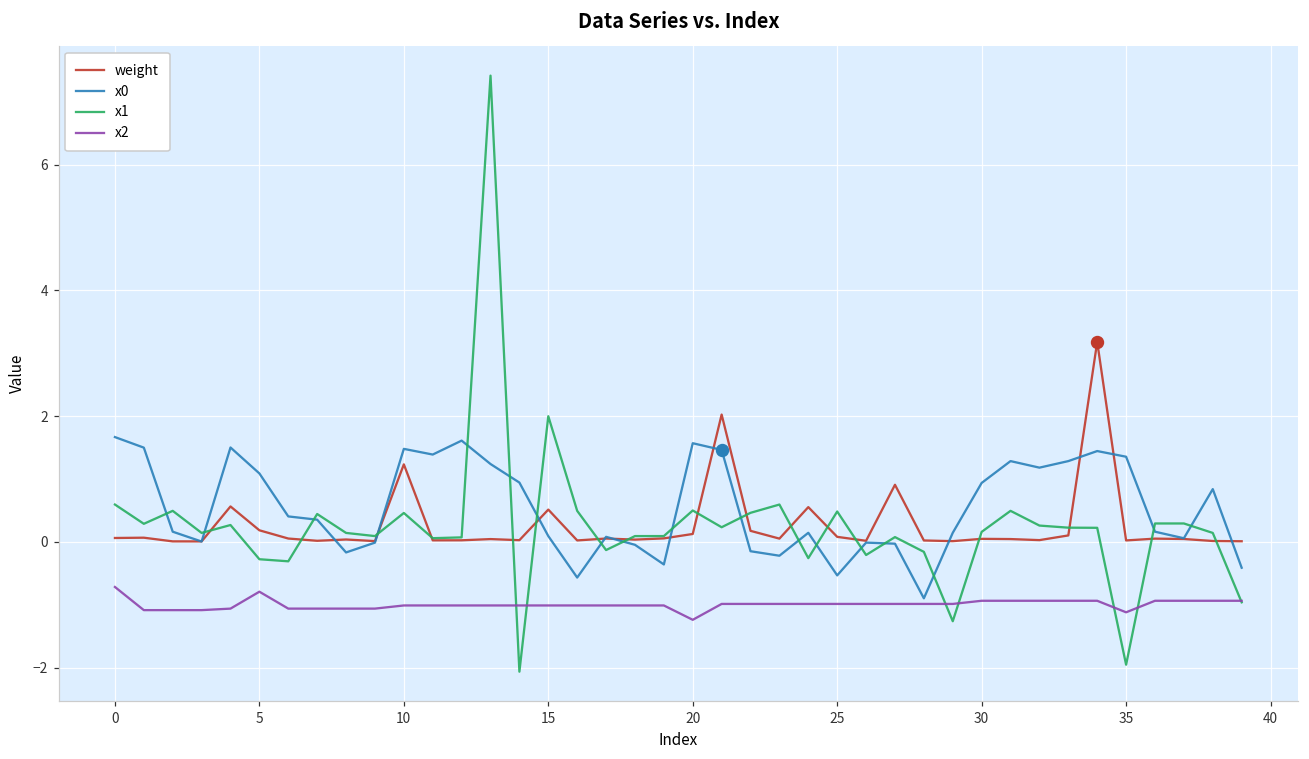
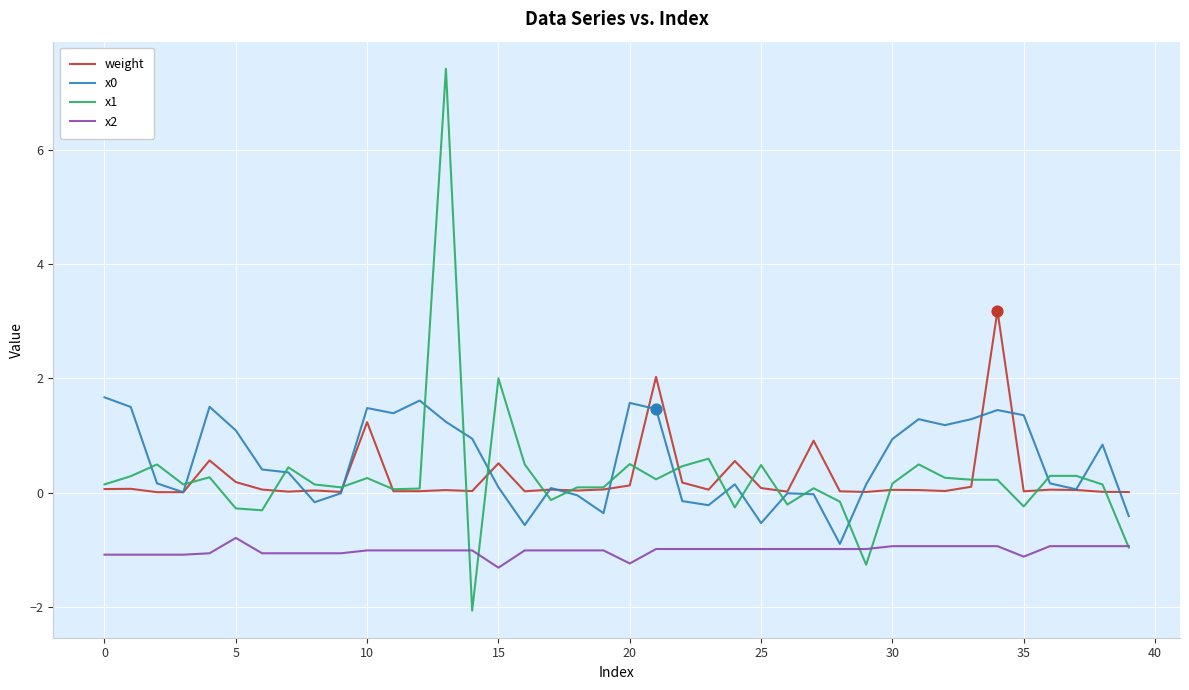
  {
    "x1": {
-     "0": 0.6,
+     "0": 0.1,
      "5": -0.3,
-     "10": 0.5,
+     "10": 0.3,
      "15": 2.0,
      "20": 0.5,
      "25": 0.5,
      "30": 0.2,
-     "35": -2.0
+     "35": -0.2
    },
    "x2": {
-     "0": -0.7,
+     "0": -1.1,
      "5": -0.8,
      "10": -1.0,
-     "15": -1.0,
+     "15": -1.3,
      "20": -1.2,
      "25": -1.0,
      "30": -0.9,
      "35": -1.1
    }
  }
